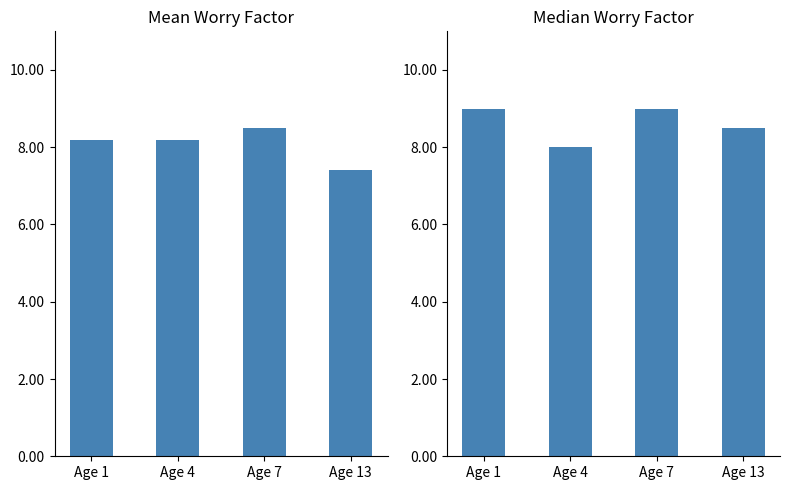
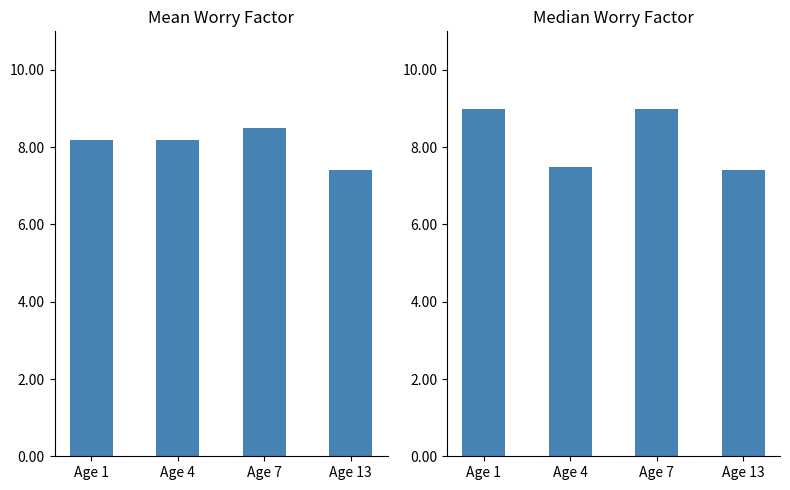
  {
    "Mean Worry Factor": {
      "Age 1": 8.2,
      "Age 4": 8.2,
      "Age 7": 8.5,
      "Age 13": 7.4
    },
    "Median Worry Factor": {
      "Age 1": 9.0,
-     "Age 4": 8.0,
+     "Age 4": 7.5,
      "Age 7": 9.0,
-     "Age 13": 8.5
+     "Age 13": 7.4
    }
  }
